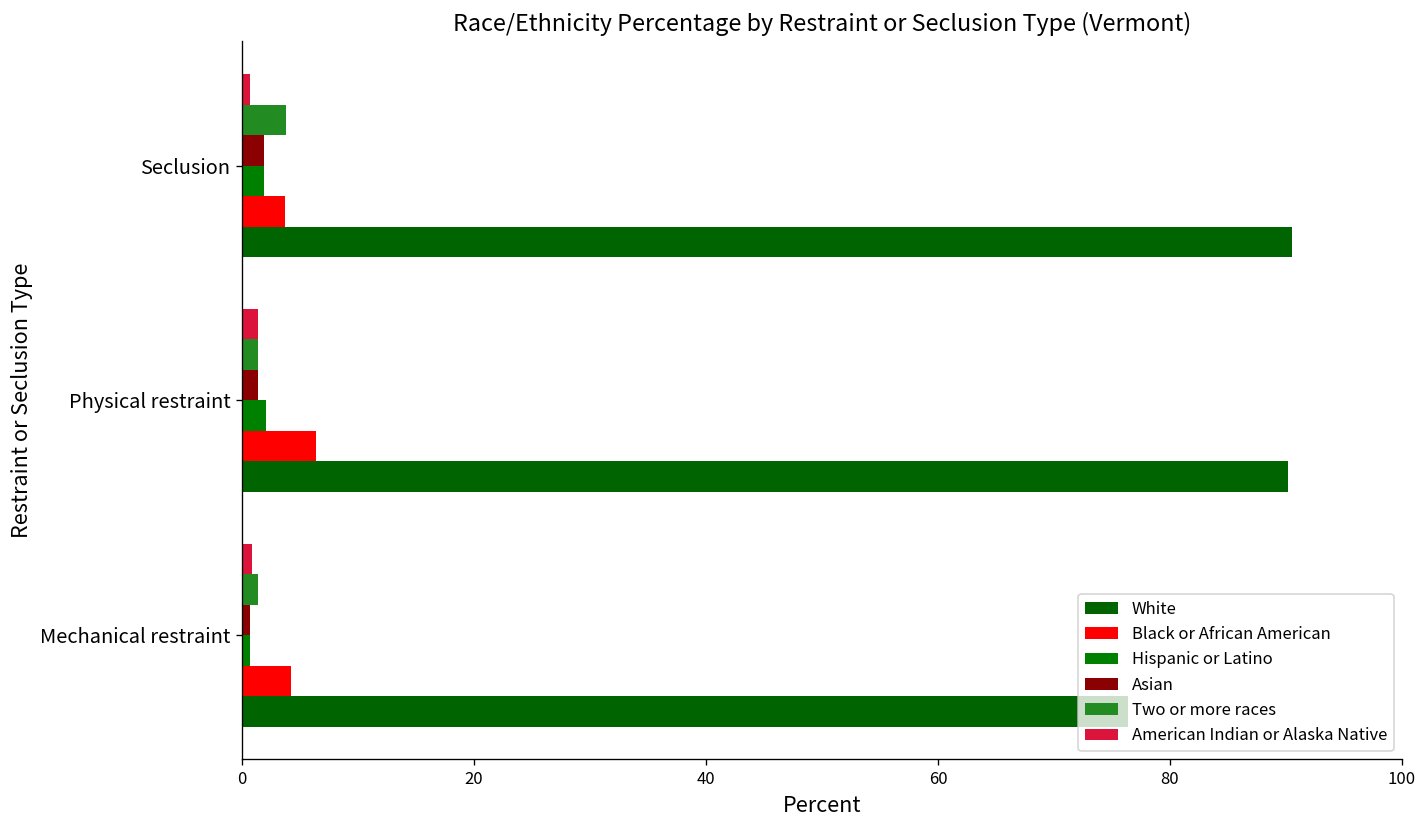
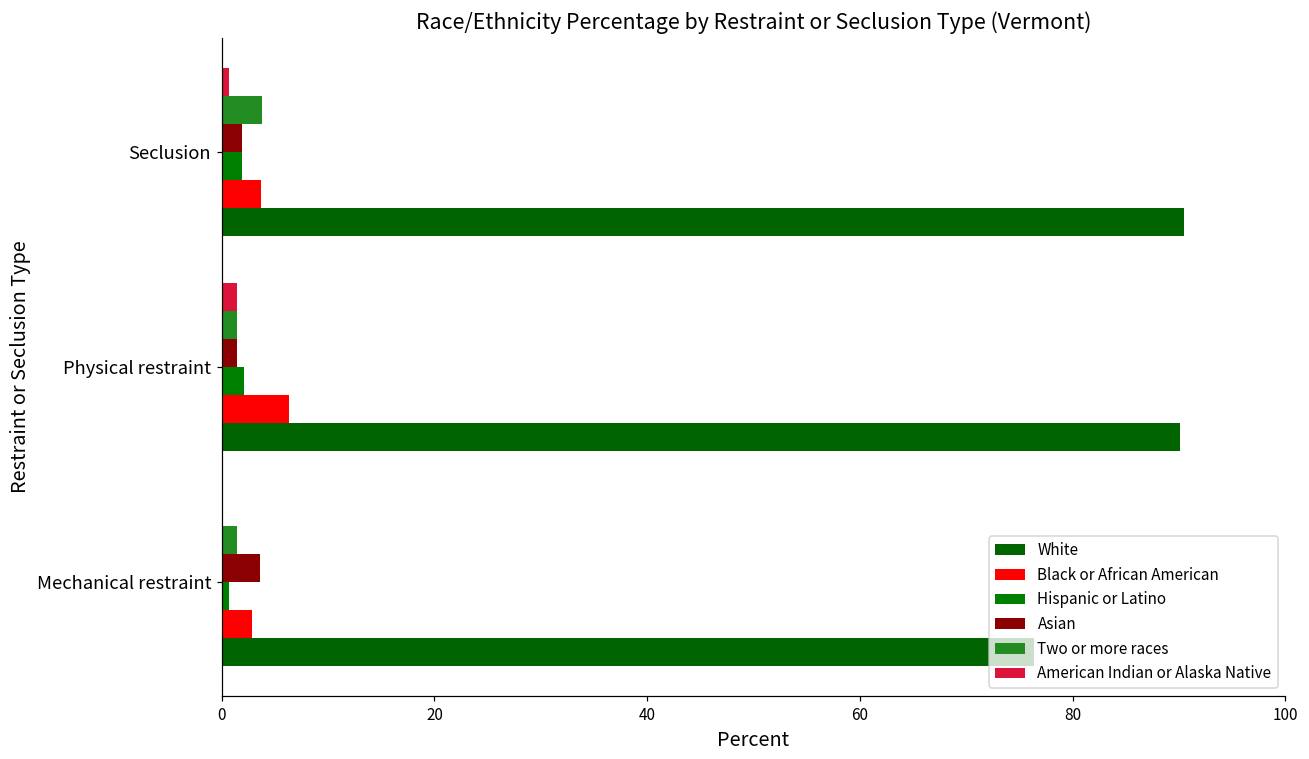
  {
    "Black or African American": {
      "Seclusion": 4,
      "Physical restraint": 6,
-     "Mechanical restraint": 4
+     "Mechanical restraint": 3
    },
    "Asian": {
      "Seclusion": 2,
      "Physical restraint": 1,
-     "Mechanical restraint": 1
+     "Mechanical restraint": 4
    },
    "American Indian or Alaska Native": {
      "Seclusion": 1,
      "Physical restraint": 1,
-     "Mechanical restraint": 1
+     "Mechanical restraint": 0
    }
  }
